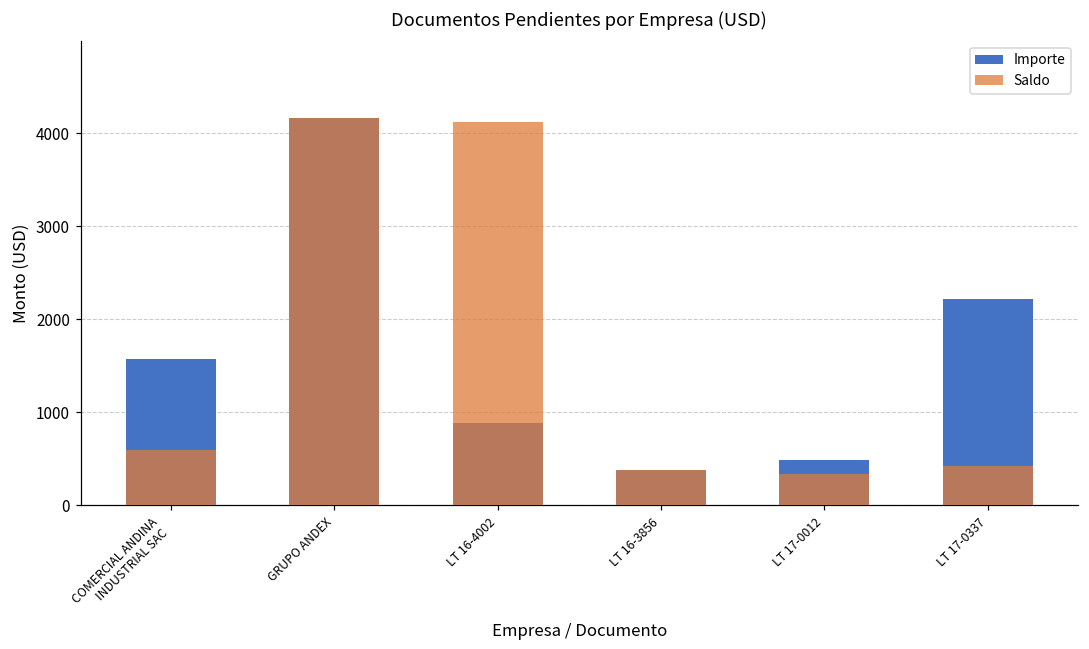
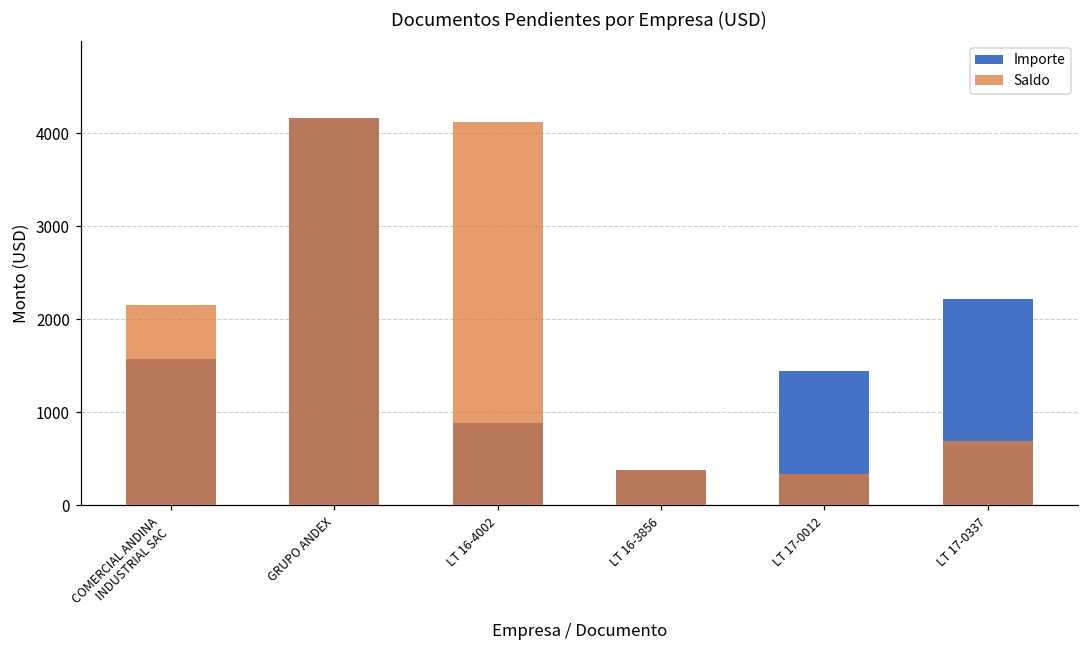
  {
    "Importe": {
      "GRUPO ANDEX": 4200,
      "LT 16-3856": 400,
-     "LT 17-0012": 500,
+     "LT 17-0012": 1400,
      "LT 17-0337": 2200
    },
    "Saldo": {
-     "COMERCIAL ANDINA INDUSTRIAL SAC": 600,
+     "COMERCIAL ANDINA INDUSTRIAL SAC": 2200,
      "GRUPO ANDEX": 4200,
      "LT 16-4002": 4100,
      "LT 16-3856": 400,
-     "LT 17-0337": 400
+     "LT 17-0337": 700
    }
  }
